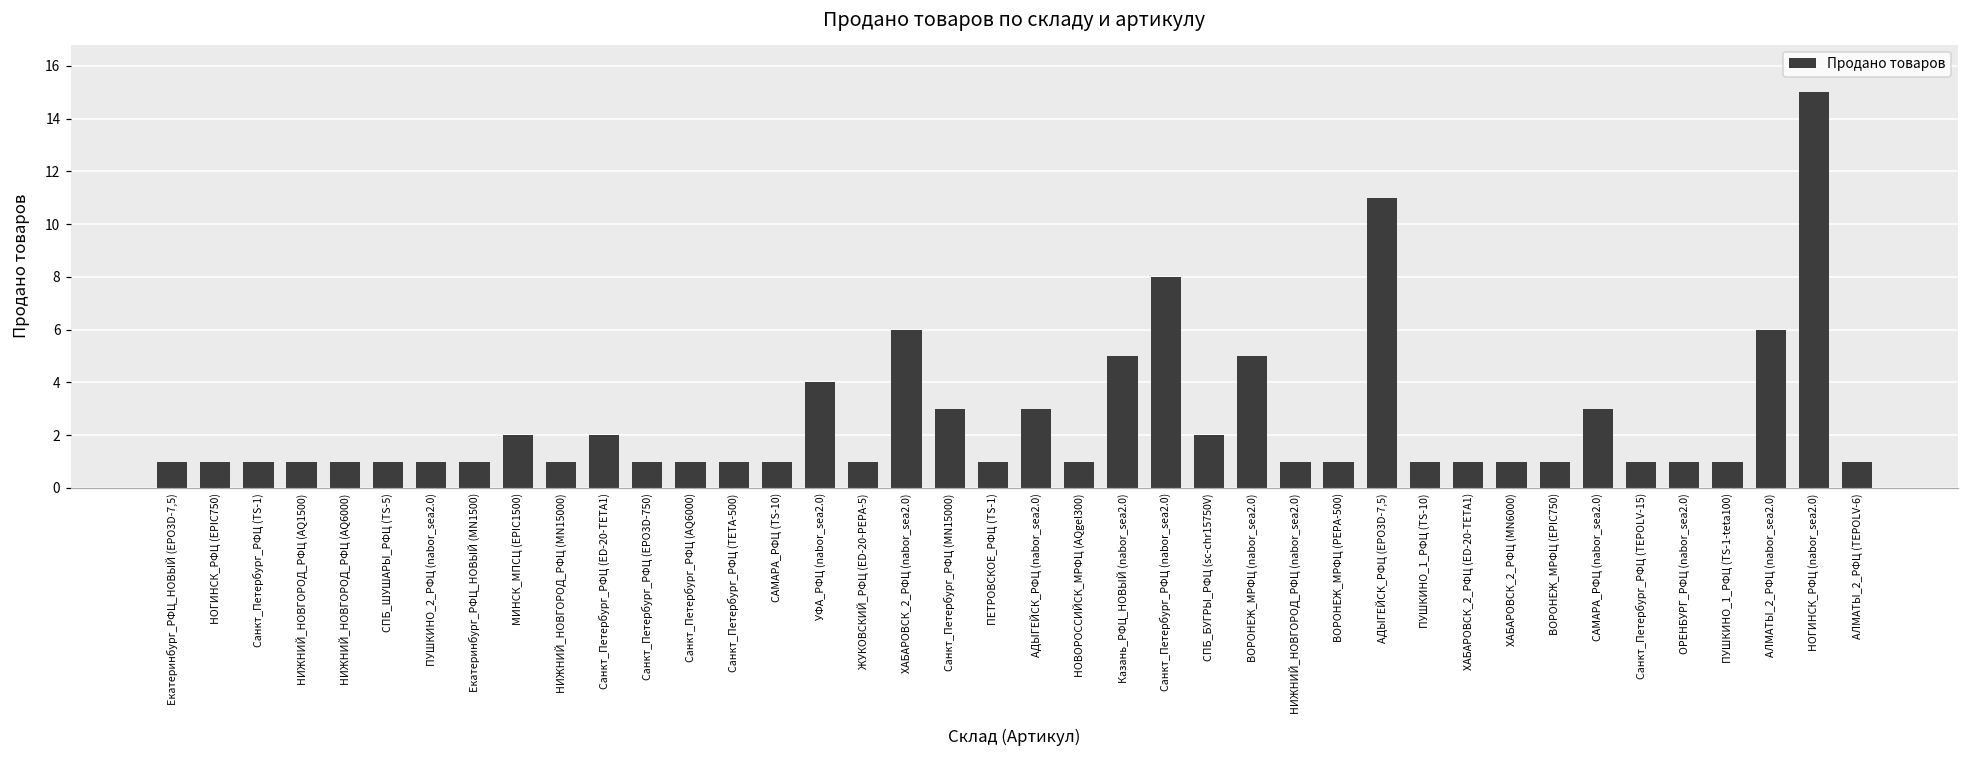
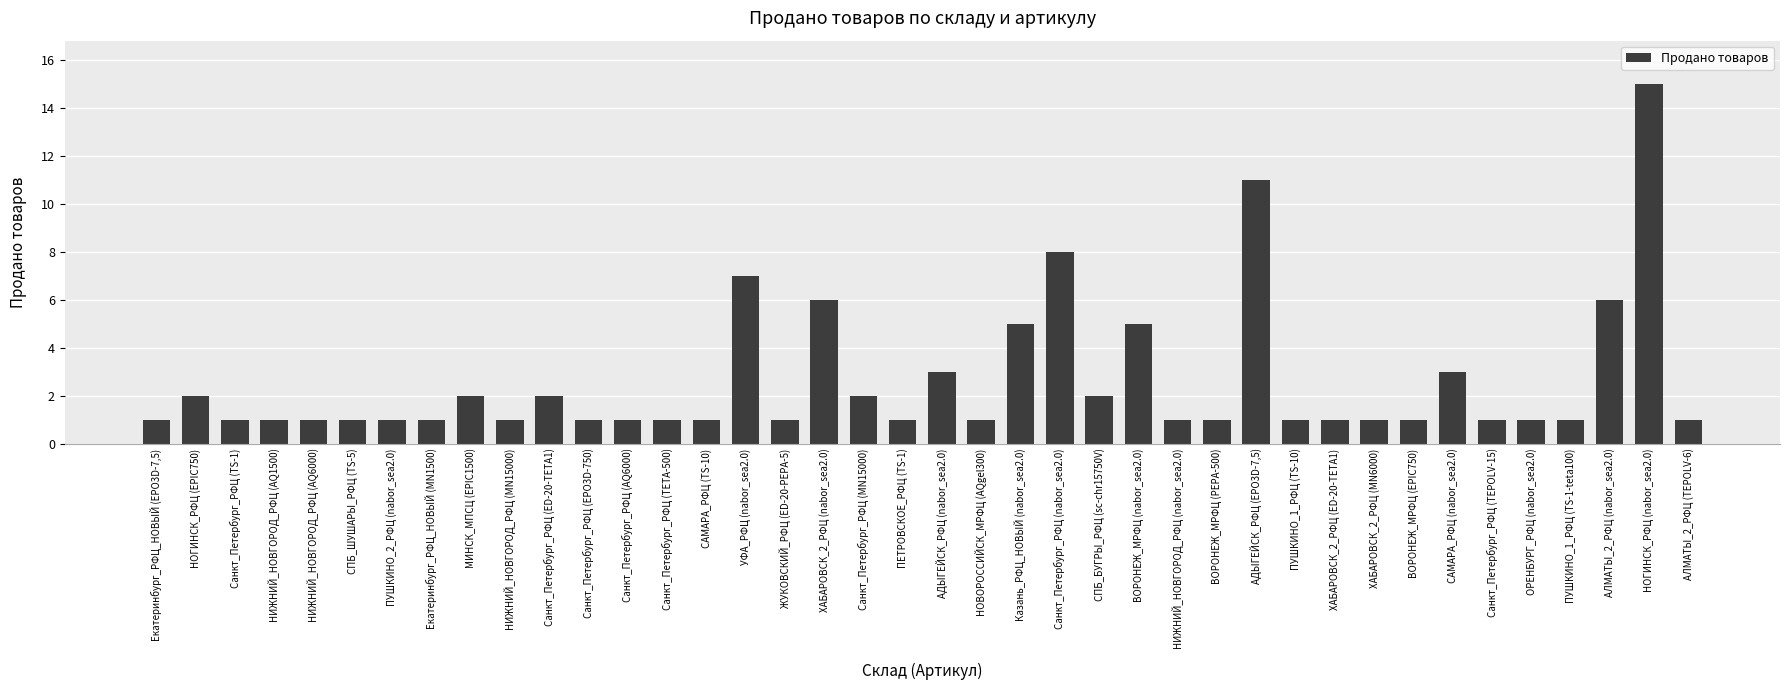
  {
    "Екатеринбург_РФЦ_НОВЫЙ (EPO3D-7,5)": 1,
-   "НОГИНСК_РФЦ (EPIC750)": 1,
+   "НОГИНСК_РФЦ (EPIC750)": 2,
    "Санкт_Петербург_РФЦ (TS-1)": 1,
    "НИЖНИЙ_НОВГОРОД_РФЦ (AQ1500)": 1,
    "НИЖНИЙ_НОВГОРОД_РФЦ (AQ6000)": 1,
    "СПБ_ШУШАРЫ_РФЦ (TS-5)": 1,
    "ПУШКИНО_2_РФЦ (nabor_sea2.0)": 1,
    "Екатеринбург_РФЦ_НОВЫЙ (MN1500)": 1,
    "МИНСК_МПСЦ (EPIC1500)": 2,
    "НИЖНИЙ_НОВГОРОД_РФЦ (MN15000)": 1,
    "Санкт_Петербург_РФЦ (ED-20-TETA1)": 2,
    "Санкт_Петербург_РФЦ (EPO3D-750)": 1,
    "Санкт_Петербург_РФЦ (AQ6000)": 1,
    "Санкт_Петербург_РФЦ (TETA-500)": 1,
    "САМАРА_РФЦ (TS-10)": 1,
-   "УФА_РФЦ (nabor_sea2.0)": 4,
+   "УФА_РФЦ (nabor_sea2.0)": 7,
    "ЖУКОВСКИЙ_РФЦ (ED-20-PEPA-5)": 1,
    "ХАБАРОВСК_2_РФЦ (nabor_sea2.0)": 6,
-   "Санкт_Петербург_РФЦ (MN15000)": 3,
+   "Санкт_Петербург_РФЦ (MN15000)": 2,
    "ПЕТРОВСКОЕ_РФЦ (TS-1)": 1,
    "АДЫГЕЙСК_РФЦ (nabor_sea2.0)": 3,
    "НОВОРОССИЙСК_МРФЦ (AQgel300)": 1,
    "Казань_РФЦ_НОВЫЙ (nabor_sea2.0)": 5,
    "Санкт_Петербург_РФЦ (nabor_sea2.0)": 8,
    "СПБ_БУГРЫ_РФЦ (sc-chr15750V)": 2,
    "ВОРОНЕЖ_МРФЦ (nabor_sea2.0)": 5,
    "НИЖНИЙ_НОВГОРОД_РФЦ (nabor_sea2.0)": 1,
    "ВОРОНЕЖ_МРФЦ (PEPA-500)": 1,
    "АДЫГЕЙСК_РФЦ (EPO3D-7,5)": 11,
    "ПУШКИНО_1_РФЦ (TS-10)": 1,
    "ХАБАРОВСК_2_РФЦ (ED-20-TETA1)": 1,
    "ХАБАРОВСК_2_РФЦ (MN6000)": 1,
    "ВОРОНЕЖ_МРФЦ (EPIC750)": 1,
    "САМАРА_РФЦ (nabor_sea2.0)": 3,
    "Санкт_Петербург_РФЦ (TEPOLV-15)": 1,
    "ОРЕНБУРГ_РФЦ (nabor_sea2.0)": 1,
    "ПУШКИНО_1_РФЦ (TS-1-teta100)": 1,
    "АЛМАТЫ_2_РФЦ (nabor_sea2.0)": 6,
    "НОГИНСК_РФЦ (nabor_sea2.0)": 15,
    "АЛМАТЫ_2_РФЦ (TEPOLV-6)": 1
  }
